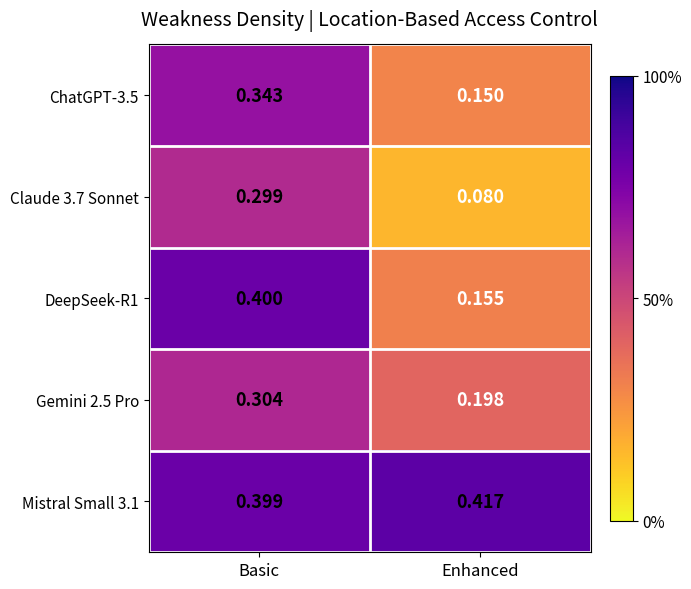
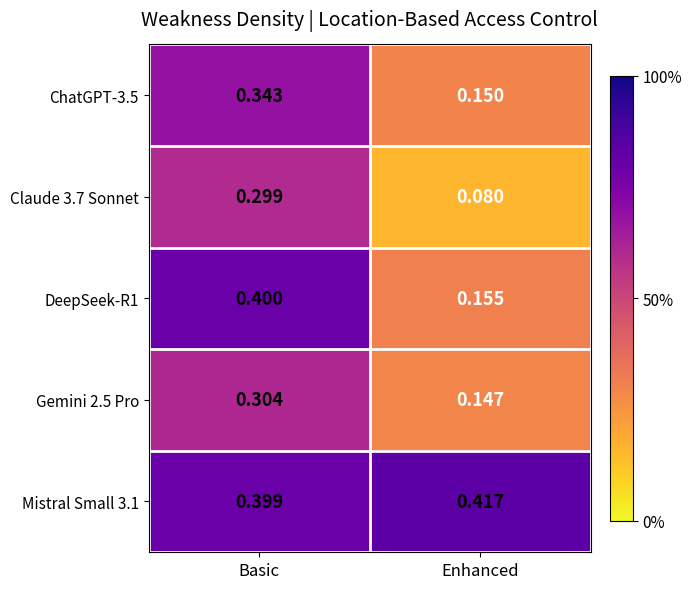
  {
    "ChatGPT-3.5": {
      "Basic": 0.343,
      "Enhanced": 0.150
    },
    "Claude 3.7 Sonnet": {
      "Basic": 0.299,
      "Enhanced": 0.080
    },
    "DeepSeek-R1": {
      "Basic": 0.400,
      "Enhanced": 0.155
    },
    "Gemini 2.5 Pro": {
      "Basic": 0.304,
-     "Enhanced": 0.198
+     "Enhanced": 0.147
    },
    "Mistral Small 3.1": {
      "Basic": 0.399,
      "Enhanced": 0.417
    }
  }
